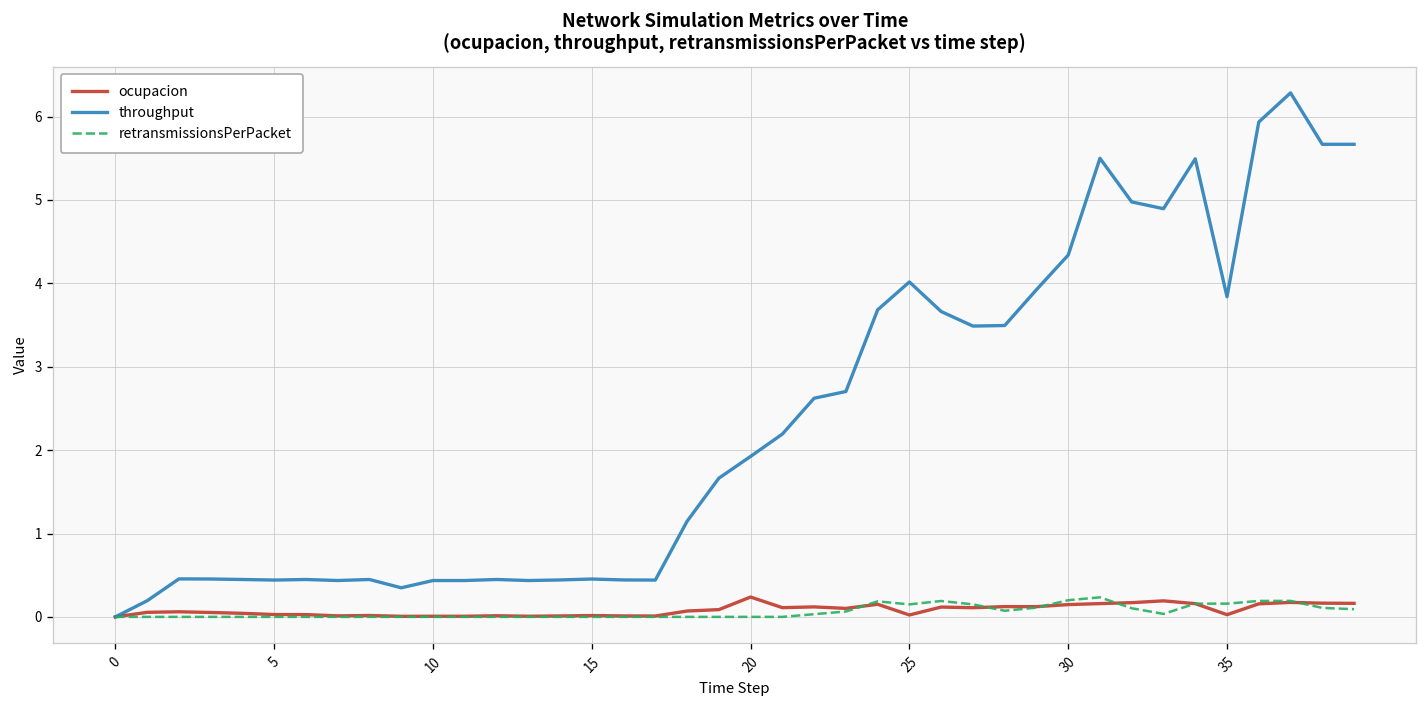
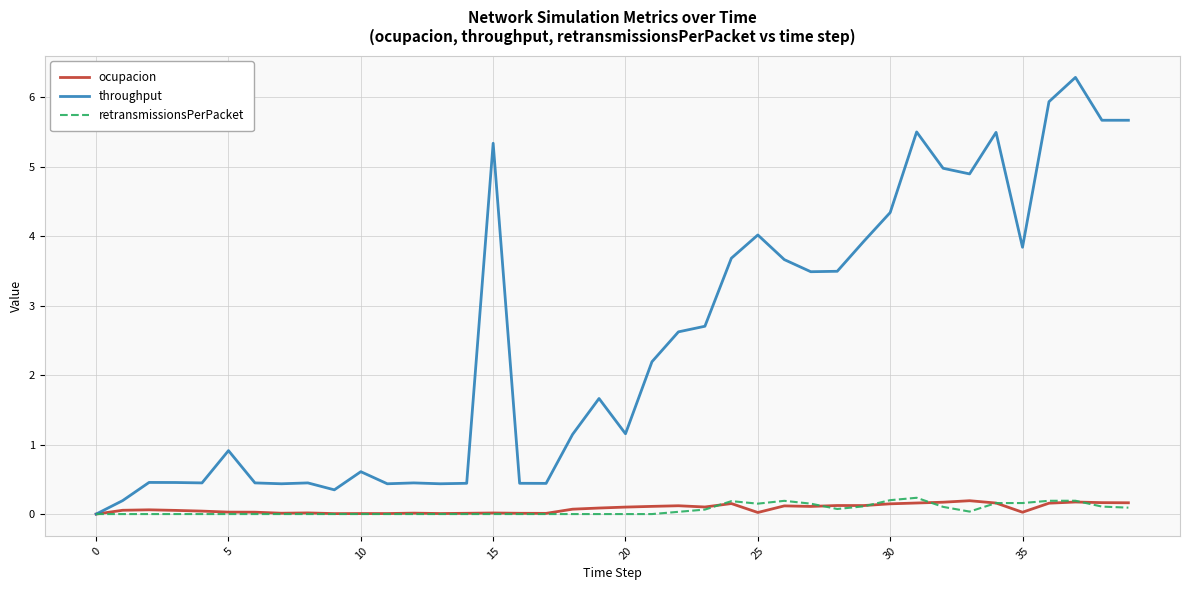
  {
    "ocupacion": {
-     "20": 0.2,
+     "20": 0.1,
      "25": 0.0,
      "30": 0.1,
      "35": 0.0
    },
    "throughput": {
-     "5": 0.4,
-     "10": 0.4,
-     "15": 0.5,
-     "20": 1.9,
+     "5": 0.9,
+     "10": 0.6,
+     "15": 5.3,
+     "20": 1.2,
      "25": 4.0,
      "30": 4.3,
      "35": 3.8
    },
    "retransmissionsPerPacket": {
      "20": 0.0,
      "25": 0.2,
      "30": 0.2,
      "35": 0.2
    }
  }
